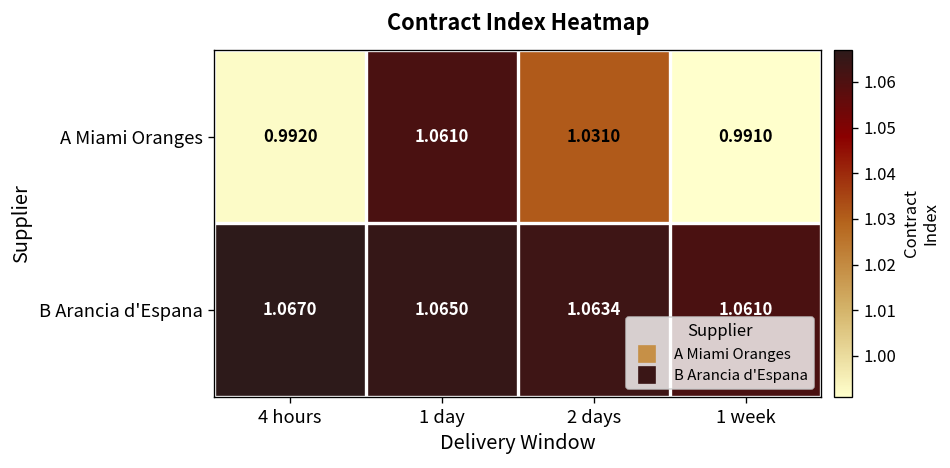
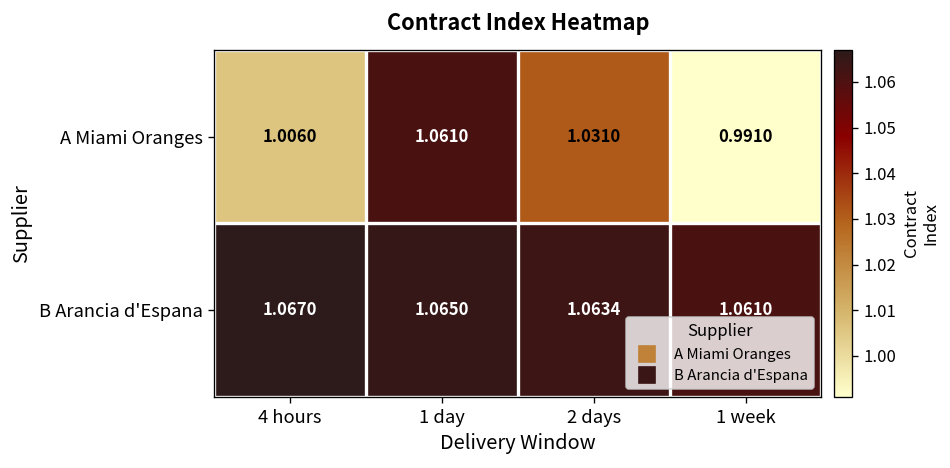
  {
    "A Miami Oranges": {
-     "4 hours": 0.9920,
+     "4 hours": 1.0060,
      "1 day": 1.0610,
      "2 days": 1.0310,
      "1 week": 0.9910
    },
    "B Arancia d'Espana": {
      "4 hours": 1.0670,
      "1 day": 1.0650,
      "2 days": 1.0634
    }
  }
